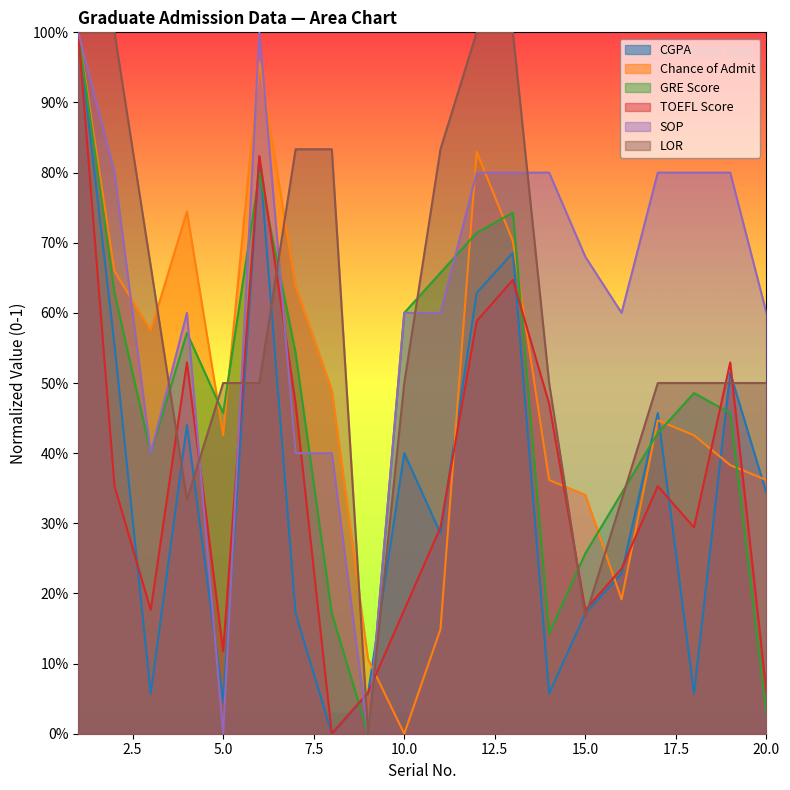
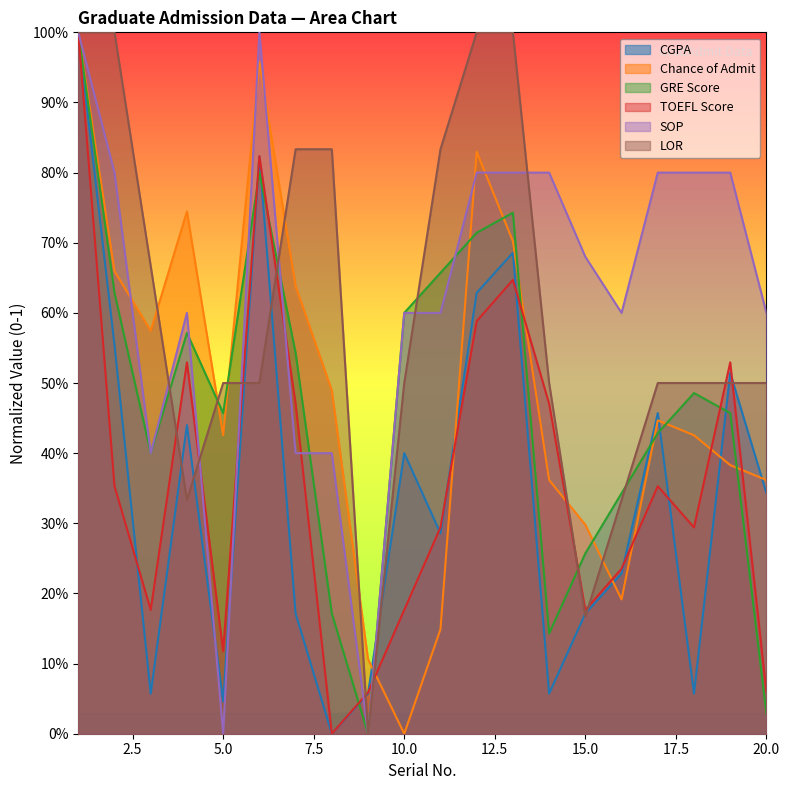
  {
    "CGPA": {
      "5.0": "5%",
      "10.0": "40%",
      "15.0": "17%",
      "20.0": "34%"
    },
    "Chance of Admit": {
      "5.0": "43%",
      "10.0": "0%",
-     "15.0": "34%",
+     "15.0": "30%",
      "20.0": "36%"
    },
    "GRE Score": {
      "5.0": "46%",
      "15.0": "26%"
    },
    "TOEFL Score": {
      "5.0": "12%",
      "10.0": "18%",
      "15.0": "18%",
      "20.0": "6%"
    },
    "SOP": {
      "5.0": "0%",
      "15.0": "68%",
      "20.0": "60%"
    },
    "LOR": {
      "5.0": "50%",
      "10.0": "50%",
      "15.0": "17%",
      "20.0": "50%"
    }
  }
